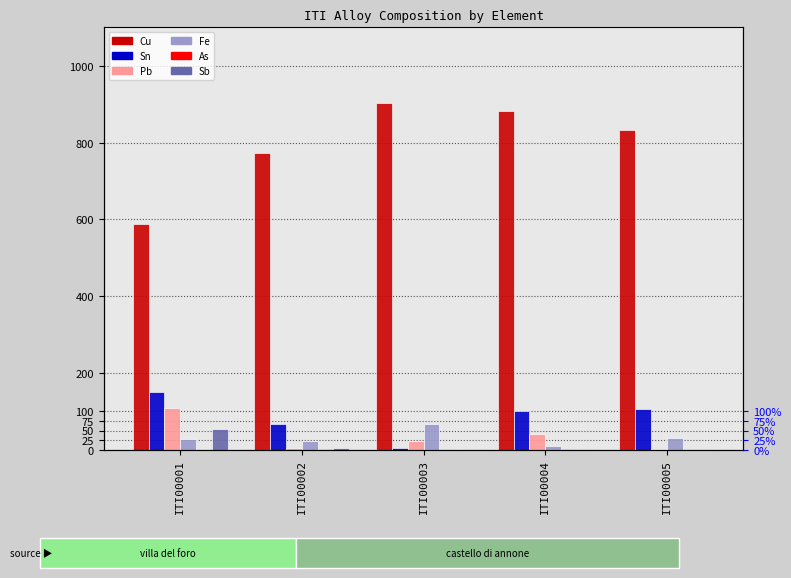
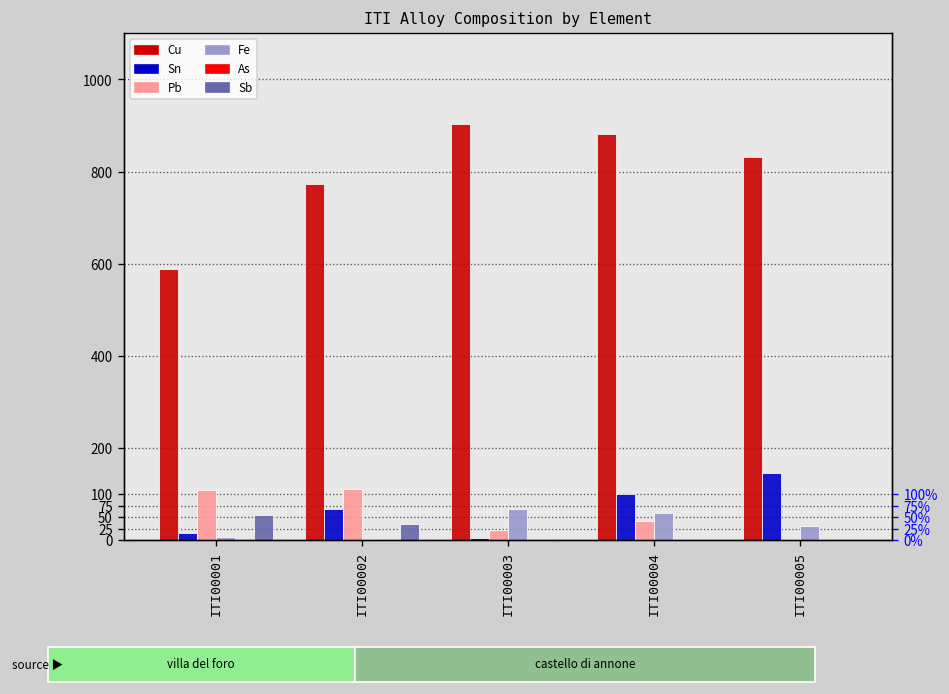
  {
    "Sn": {
-     "ITI00001": 150,
+     "ITI00001": 10,
      "ITI00002": 70,
      "ITI00004": 100,
-     "ITI00005": 110
+     "ITI00005": 150
    },
    "Pb": {
      "ITI00001": 110,
-     "ITI00002": 0,
+     "ITI00002": 110,
      "ITI00003": 20,
      "ITI00004": 40
    },
    "Fe": {
-     "ITI00001": 30,
-     "ITI00002": 20,
+     "ITI00001": 10,
+     "ITI00002": 0,
      "ITI00003": 70,
-     "ITI00004": 10,
+     "ITI00004": 60,
      "ITI00005": 30
    },
    "Sb": {
      "ITI00001": 50,
-     "ITI00002": 0
+     "ITI00002": 40
    }
  }
